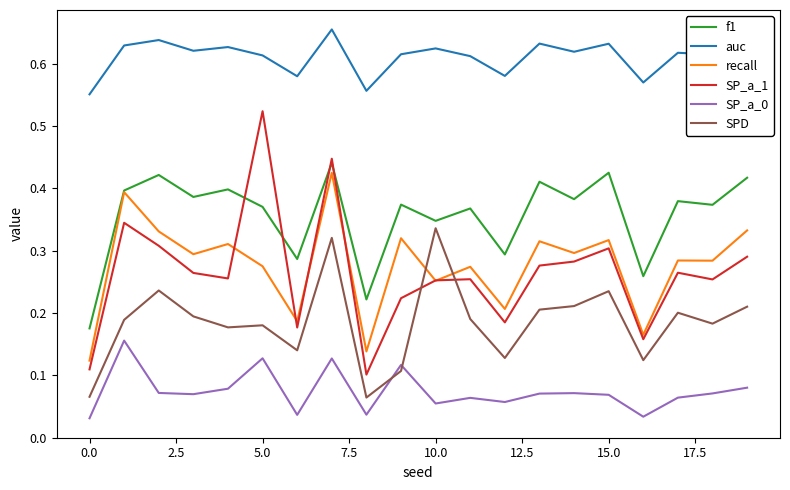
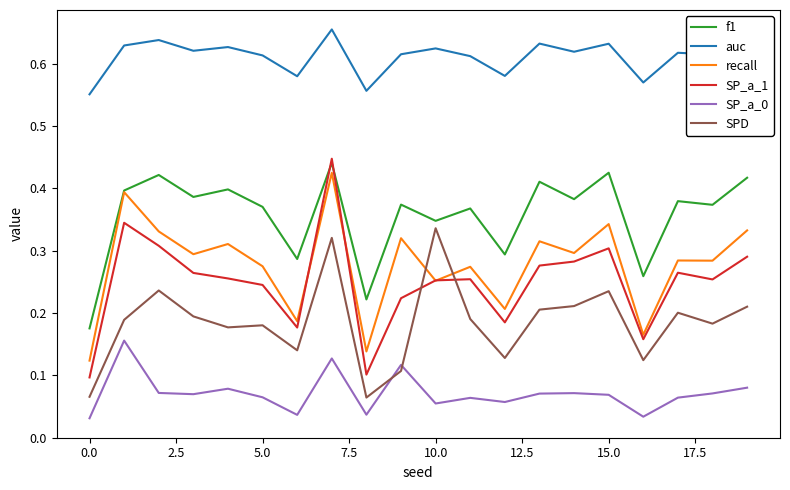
  {
    "f1": {
      "0.0": 0.18,
      "5.0": 0.37,
      "10.0": 0.35,
      "15.0": 0.43
    },
    "auc": {
      "0.0": 0.55,
      "5.0": 0.61,
      "10.0": 0.62,
      "15.0": 0.63
    },
    "recall": {
      "0.0": 0.12,
      "5.0": 0.28,
-     "15.0": 0.32
+     "15.0": 0.34
    },
    "SP_a_1": {
-     "0.0": 0.11,
-     "5.0": 0.52,
+     "0.0": 0.10,
+     "5.0": 0.25,
      "15.0": 0.30
    },
    "SP_a_0": {
      "0.0": 0.03,
-     "5.0": 0.13,
+     "5.0": 0.06,
      "10.0": 0.05,
      "15.0": 0.07
    },
    "SPD": {
      "0.0": 0.07,
      "5.0": 0.18,
      "10.0": 0.34,
      "15.0": 0.24
    }
  }
